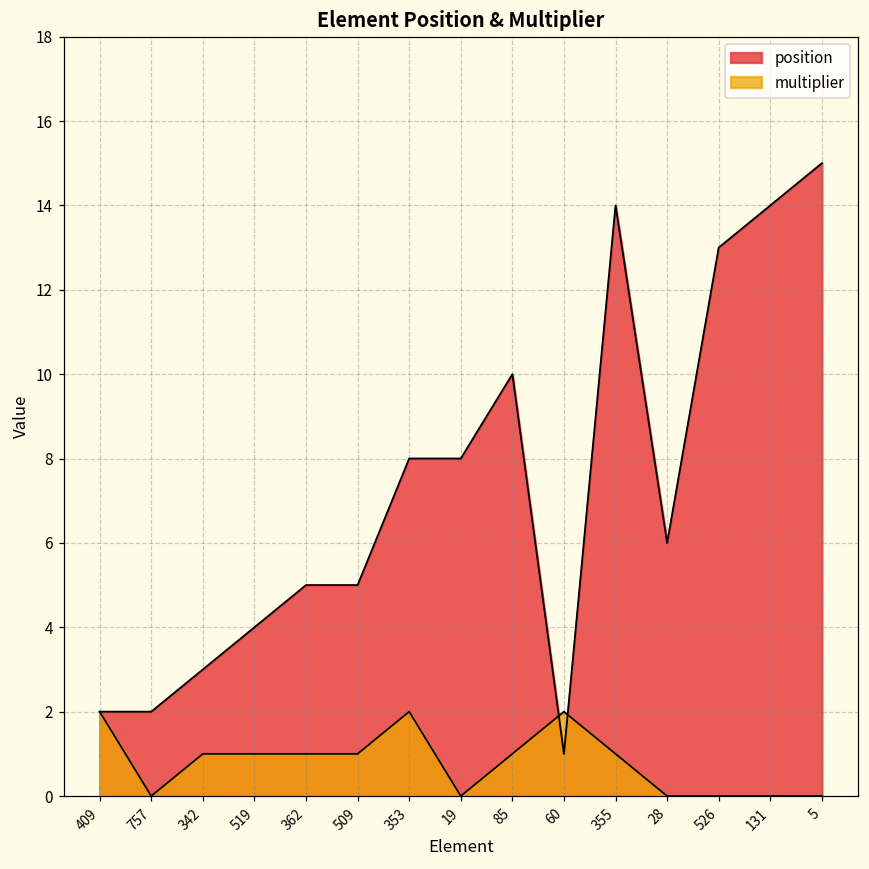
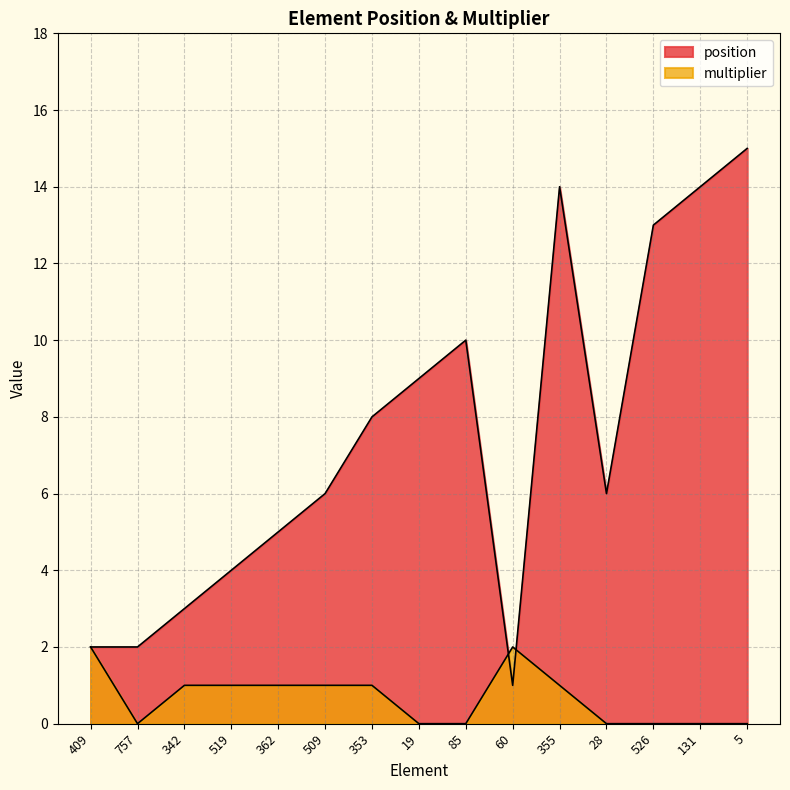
  {
    "position": {
      "757": 2,
      "342": 3,
      "519": 4,
      "362": 5,
-     "509": 5,
+     "509": 6,
      "353": 8,
-     "19": 8,
+     "19": 9,
      "85": 10,
      "60": 1,
      "355": 14,
      "28": 6,
      "526": 13,
      "131": 14,
      "5": 15
    },
    "multiplier": {
      "757": 0,
      "342": 1,
      "519": 1,
      "362": 1,
      "509": 1,
-     "353": 2,
+     "353": 1,
      "19": 0,
-     "85": 1,
+     "85": 0,
      "60": 2,
      "355": 1,
      "28": 0,
      "526": 0,
      "131": 0,
      "5": 0
    }
  }
